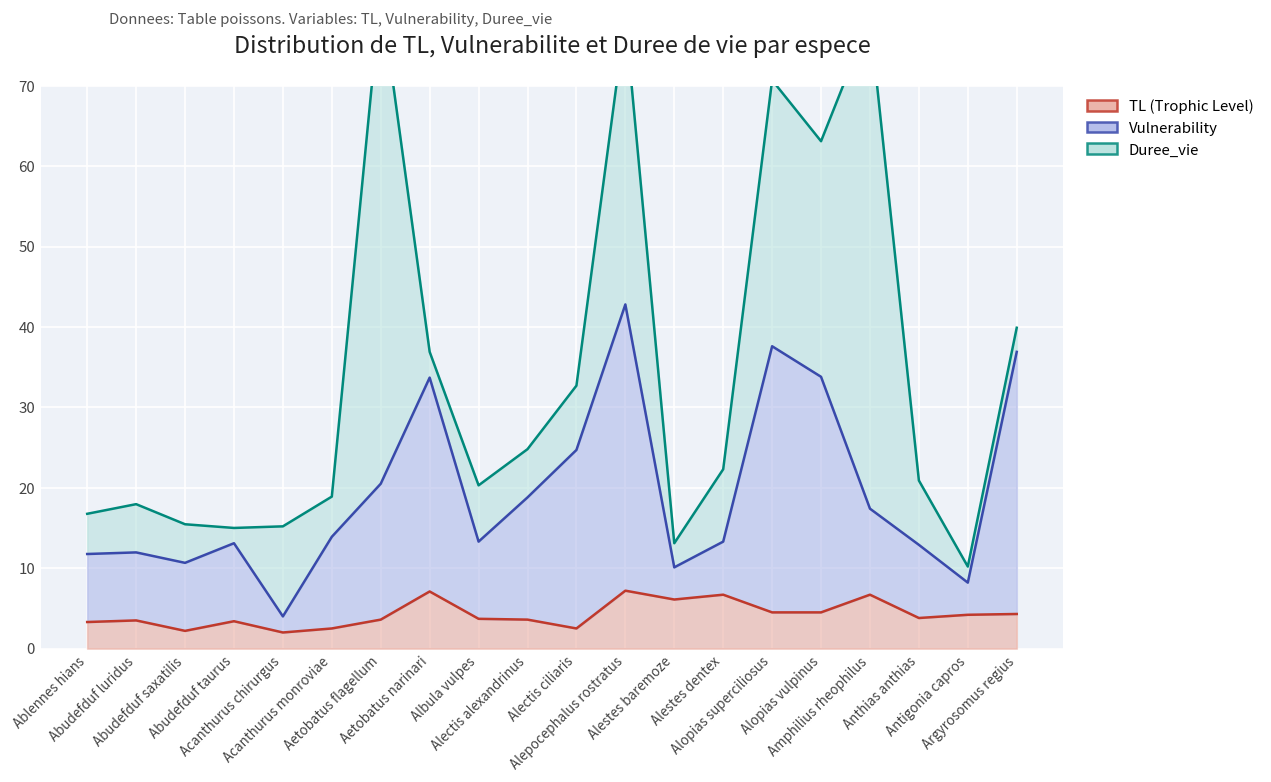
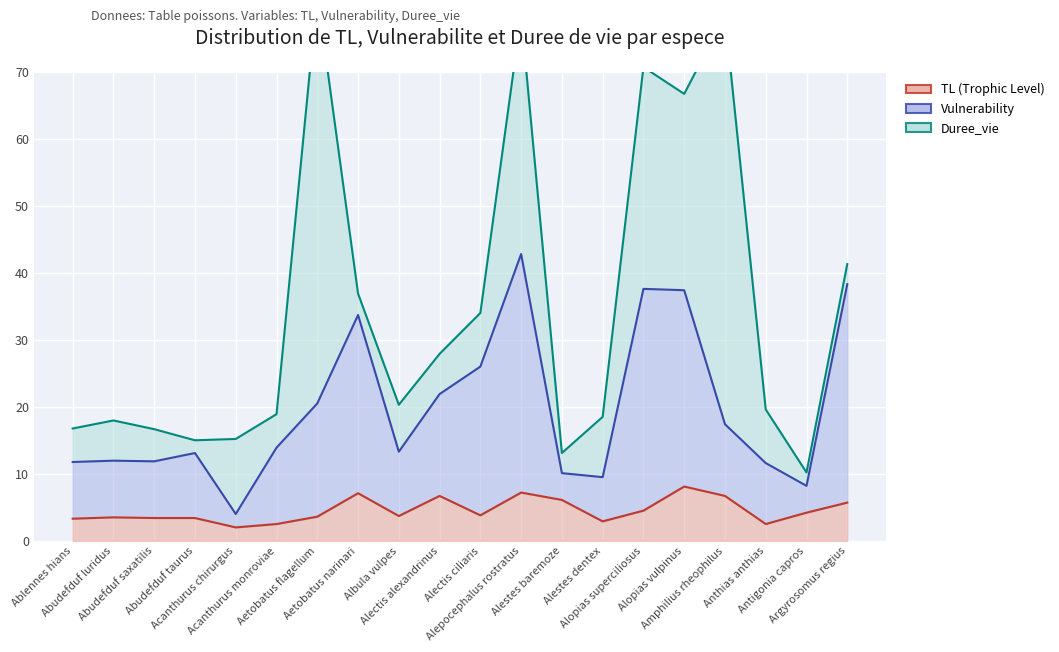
  {
    "TL (Trophic Level)": {
      "Ablennes hians": 3,
      "Abudefduf luridus": 4,
-     "Abudefduf saxatilis": 2,
+     "Abudefduf saxatilis": 3,
      "Abudefduf taurus": 3,
      "Acanthurus chirurgus": 2,
      "Acanthurus monroviae": 3,
      "Aetobatus flagellum": 4,
      "Aetobatus narinari": 7,
      "Albula vulpes": 4,
-     "Alectis alexandrinus": 4,
-     "Alectis ciliaris": 3,
+     "Alectis alexandrinus": 7,
+     "Alectis ciliaris": 4,
      "Alepocephalus rostratus": 7,
      "Alestes baremoze": 6,
-     "Alestes dentex": 7,
+     "Alestes dentex": 3,
      "Alopias superciliosus": 5,
-     "Alopias vulpinus": 5,
+     "Alopias vulpinus": 8,
      "Amphilius rheophilus": 7,
-     "Anthias anthias": 4,
+     "Anthias anthias": 3,
      "Antigonia capros": 4,
-     "Argyrosomus regius": 4
+     "Argyrosomus regius": 6
    }
  }
